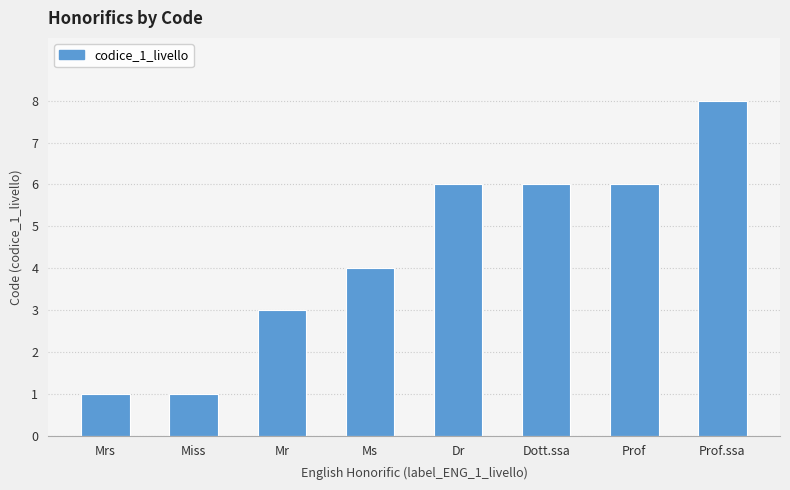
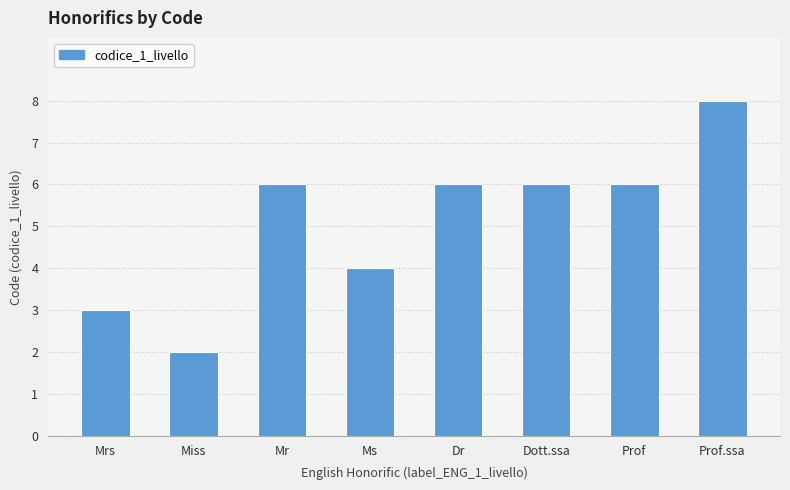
  {
-   "Mrs": 1,
-   "Miss": 1,
-   "Mr": 3,
+   "Mrs": 3,
+   "Miss": 2,
+   "Mr": 6,
    "Ms": 4,
    "Dr": 6,
    "Dott.ssa": 6,
    "Prof": 6,
    "Prof.ssa": 8
  }
